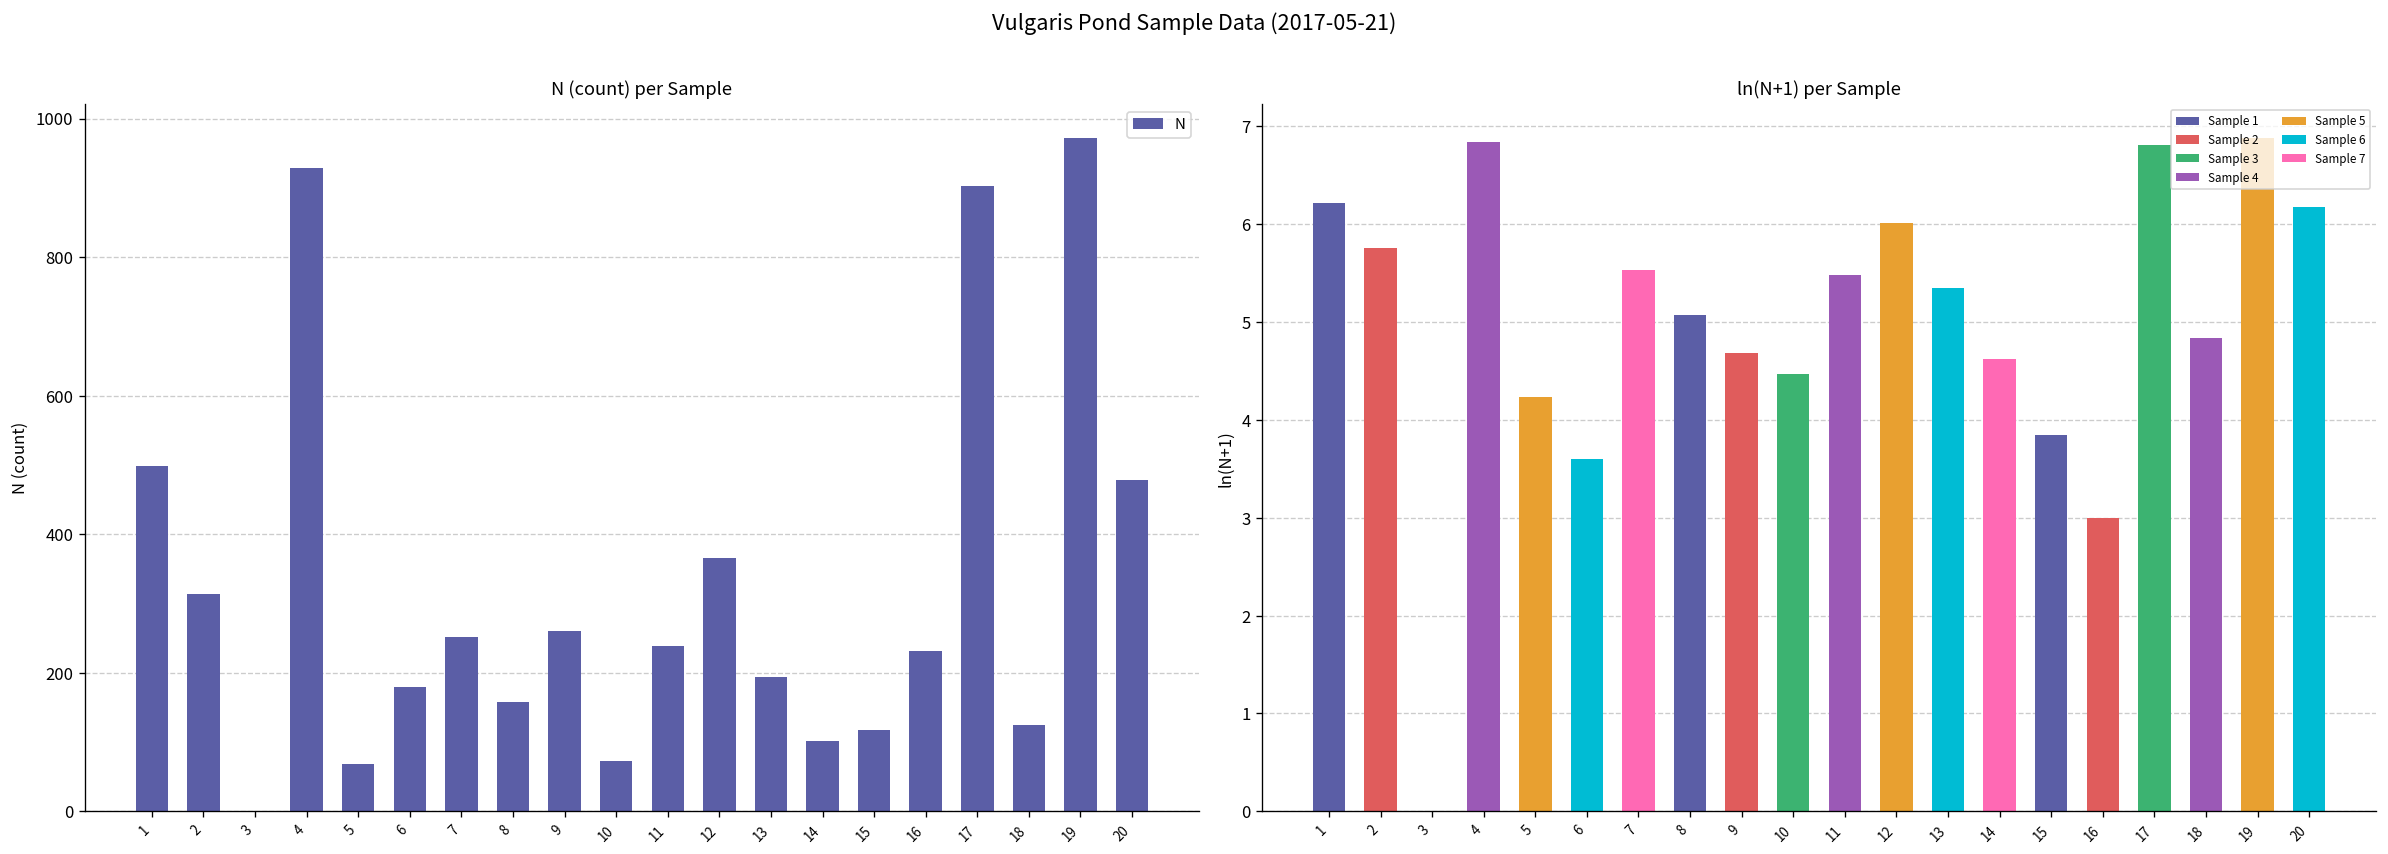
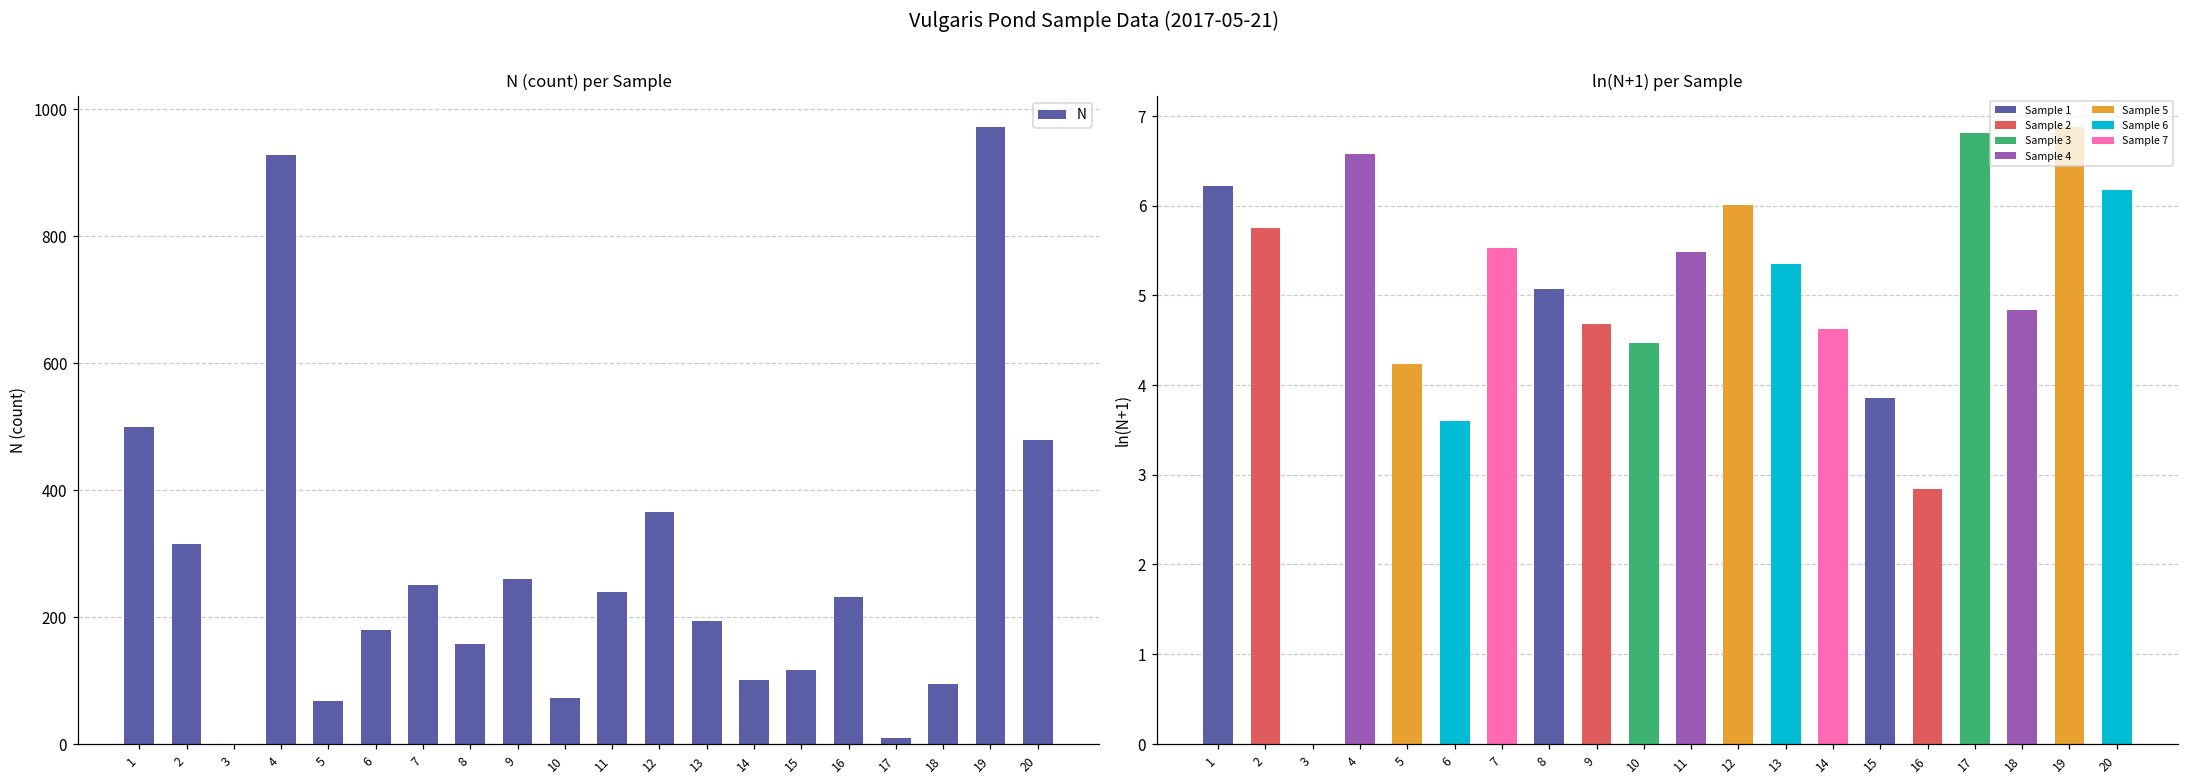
  {
    "N (count) per Sample": {
      "1": 500,
      "2": 310,
      "3": 0,
      "4": 930,
      "5": 70,
      "6": 180,
      "7": 250,
      "8": 160,
      "9": 260,
      "10": 70,
      "11": 240,
      "12": 370,
      "13": 190,
      "14": 100,
      "15": 120,
      "16": 230,
-     "17": 900,
-     "18": 130,
+     "17": 10,
+     "18": 100,
      "19": 970,
      "20": 480
    },
    "ln(N+1) per Sample": {
      "1": 6.2,
      "2": 5.8,
      "3": 0.0,
-     "4": 6.8,
+     "4": 6.6,
      "5": 4.2,
      "6": 3.6,
      "7": 5.5,
      "8": 5.1,
      "9": 4.7,
      "10": 4.5,
      "11": 5.5,
      "12": 6.0,
      "13": 5.4,
      "14": 4.6,
      "15": 3.9,
-     "16": 3.0,
+     "16": 2.8,
      "17": 6.8,
      "18": 4.8,
      "20": 6.2
    }
  }
